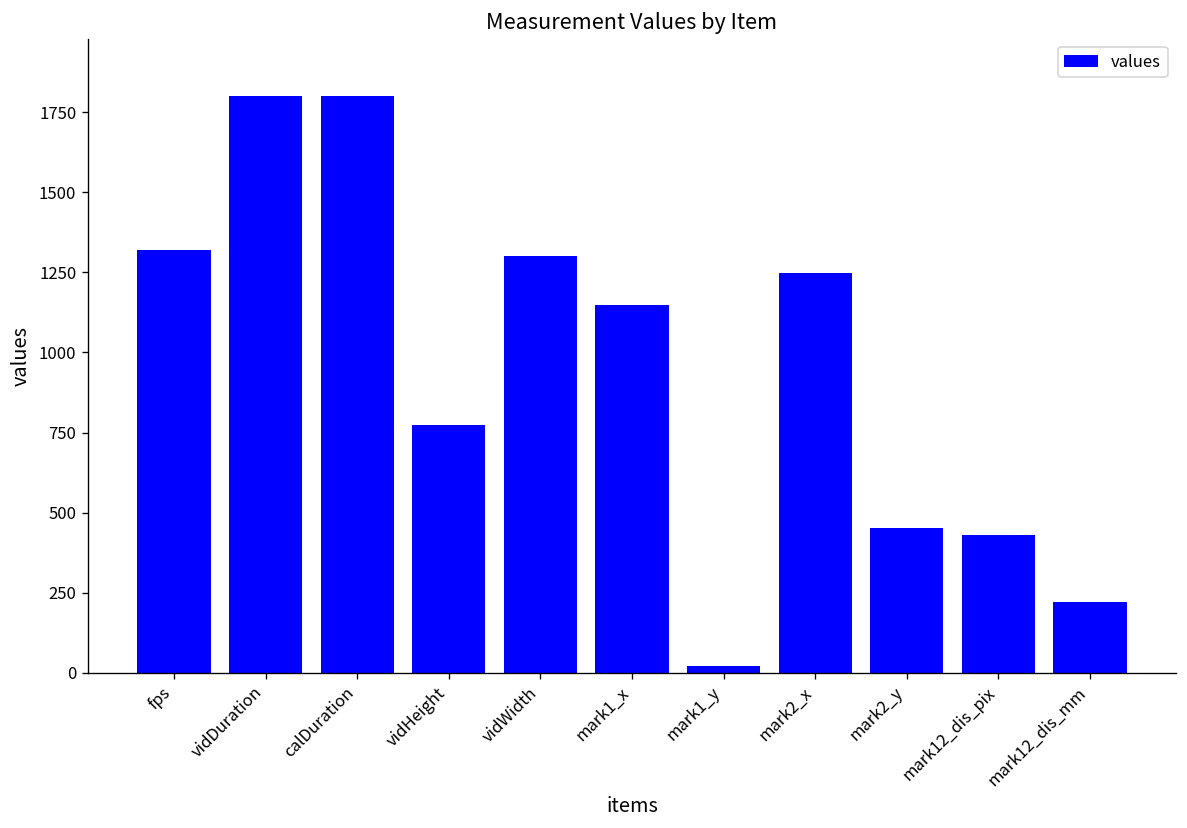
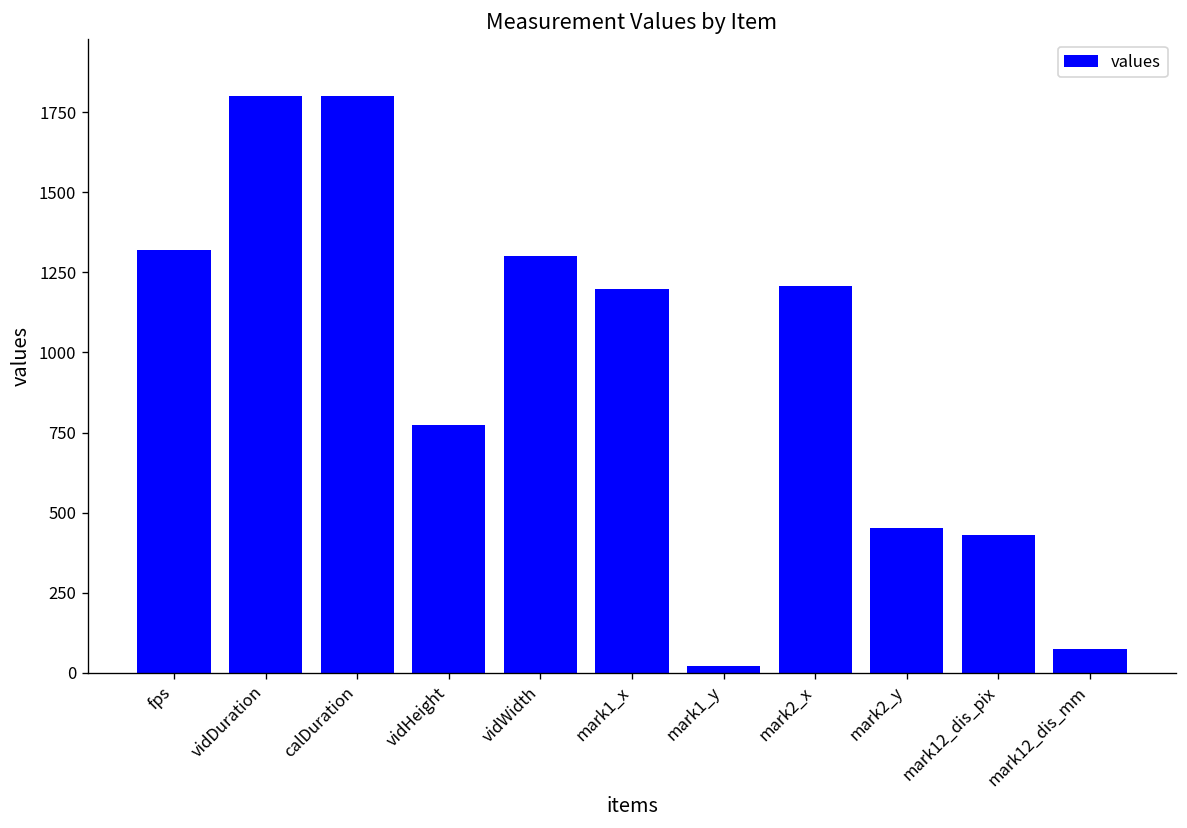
  {
    "fps": 1320,
    "vidDuration": 1800,
    "calDuration": 1800,
    "vidHeight": 770,
    "vidWidth": 1300,
-   "mark1_x": 1150,
+   "mark1_x": 1200,
    "mark1_y": 20,
-   "mark2_x": 1250,
+   "mark2_x": 1210,
    "mark2_y": 450,
    "mark12_dis_pix": 430,
-   "mark12_dis_mm": 220
+   "mark12_dis_mm": 70
  }
